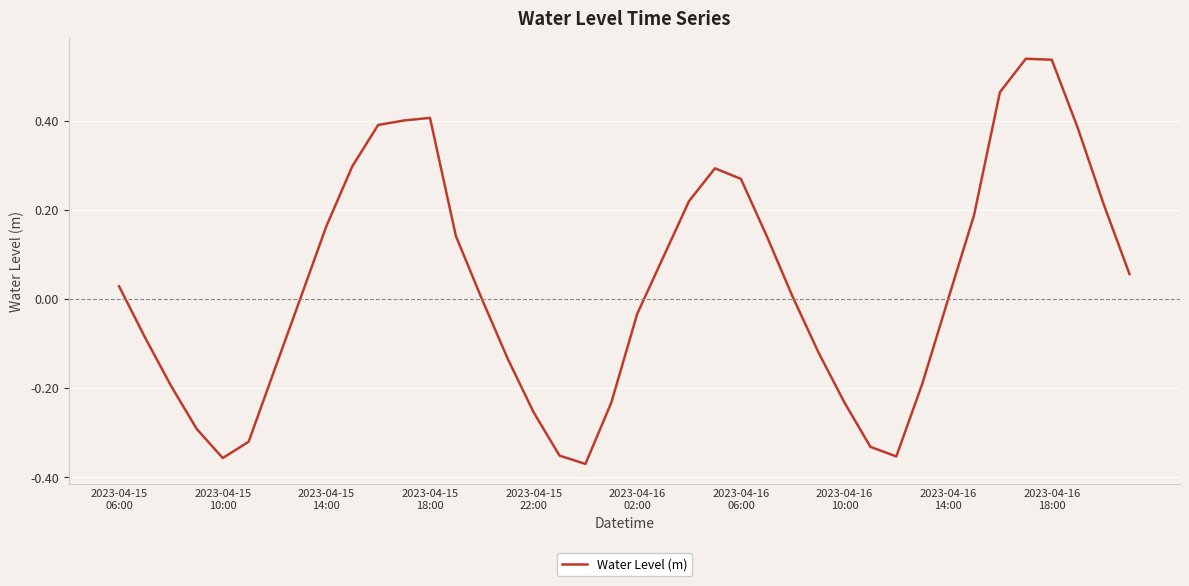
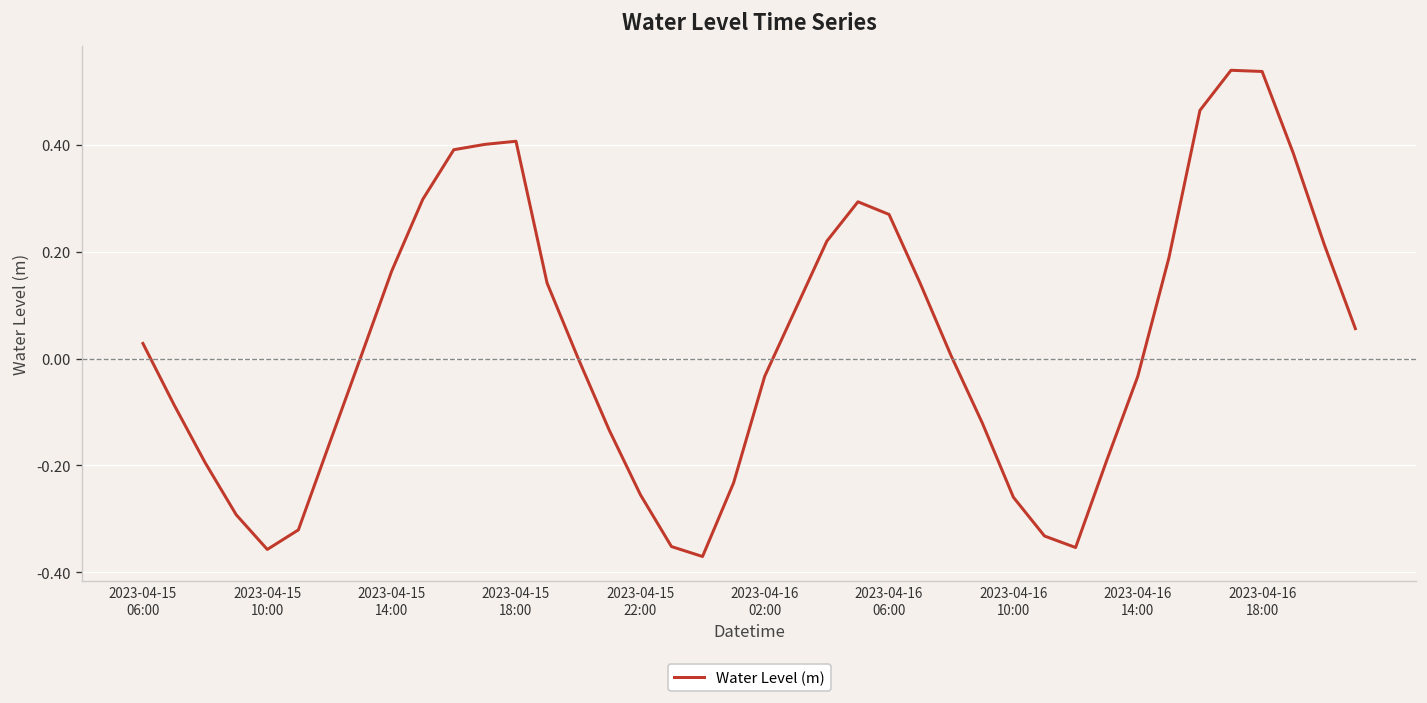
  {
    "2023-04-15 06:00": 0.03,
    "2023-04-15 10:00": -0.36,
    "2023-04-15 14:00": 0.16,
    "2023-04-15 18:00": 0.41,
    "2023-04-15 22:00": -0.25,
    "2023-04-16 02:00": -0.03,
    "2023-04-16 06:00": 0.27,
-   "2023-04-16 10:00": -0.23,
-   "2023-04-16 14:00": 0.00,
+   "2023-04-16 10:00": -0.26,
+   "2023-04-16 14:00": -0.03,
    "2023-04-16 18:00": 0.54
  }
